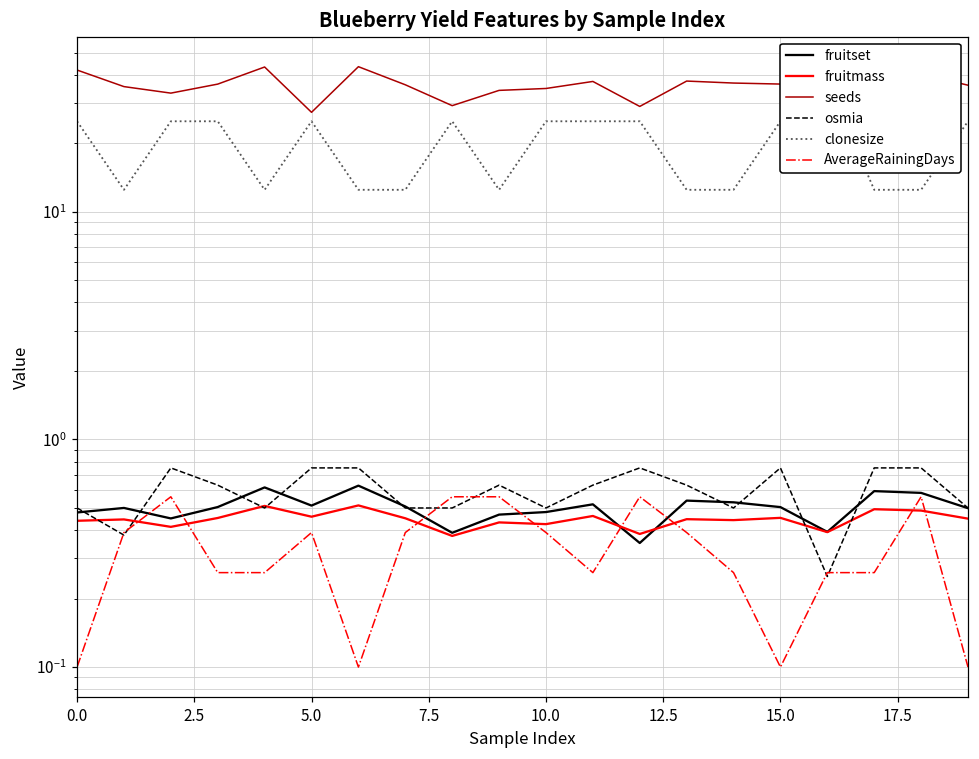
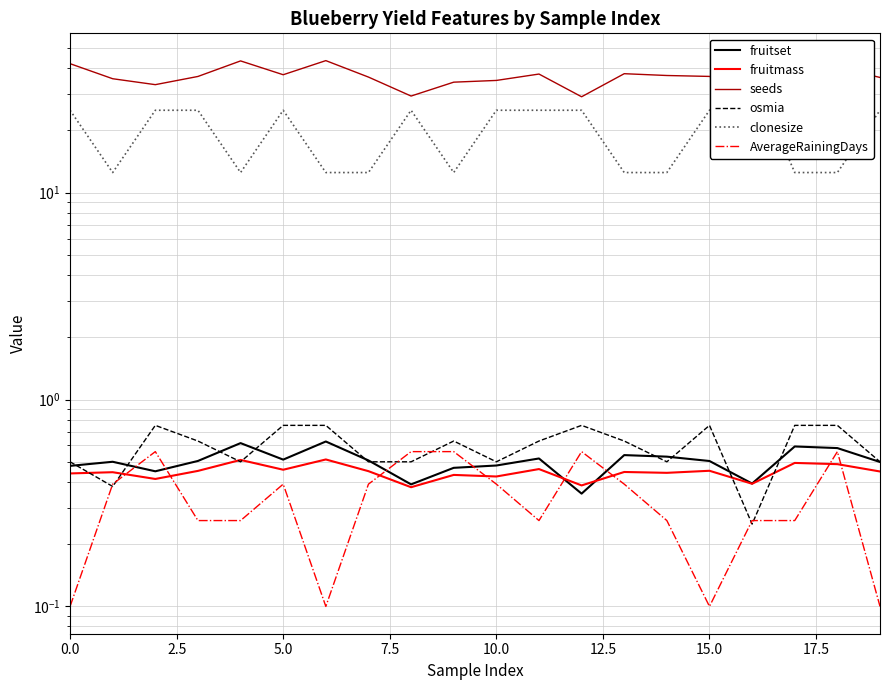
  {
    "seeds": {
      "0.0": 42,
-     "5.0": 27,
+     "5.0": 37,
      "10.0": 35,
      "15.0": 36
    },
    "clonesize": {
      "0.0": 25,
      "5.0": 25,
      "10.0": 25,
      "15.0": 25
    }
  }
